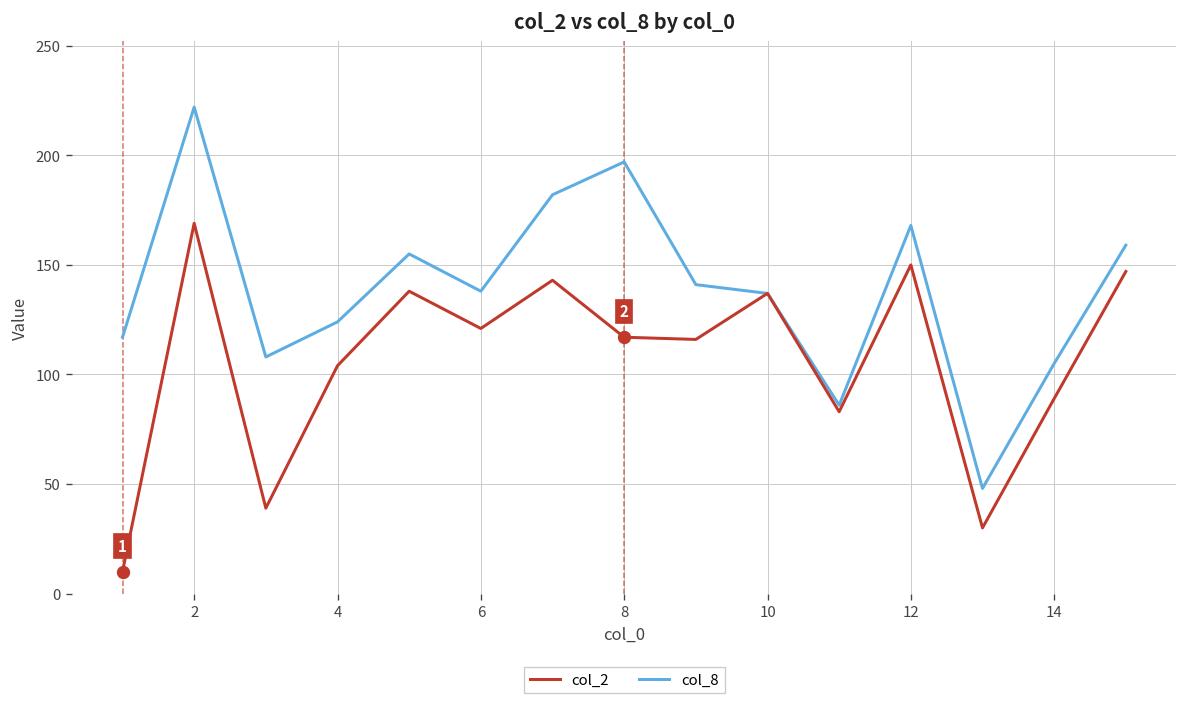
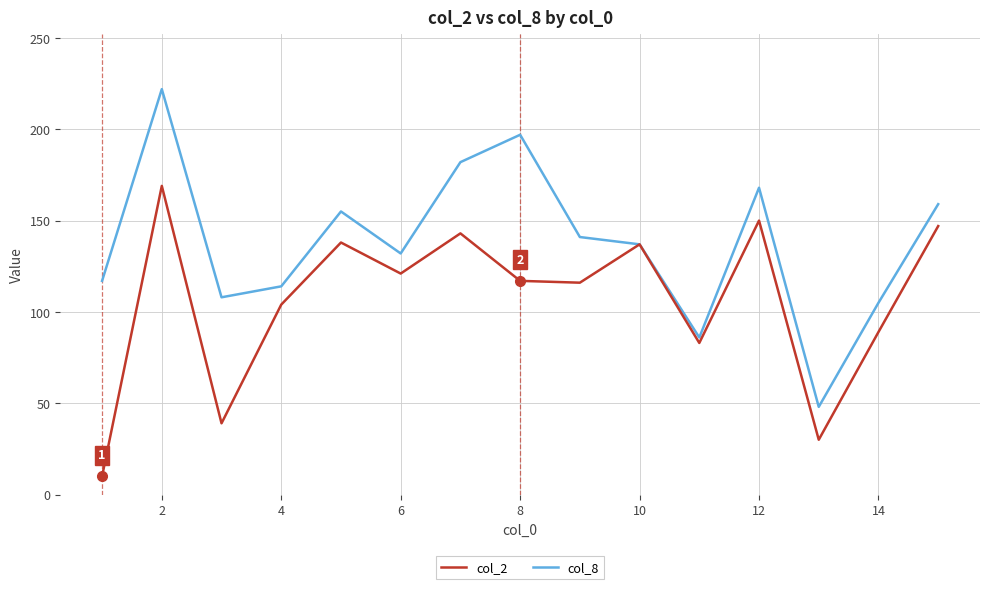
  {
    "col_8": {
      "2": 222,
-     "4": 124,
-     "6": 138,
+     "4": 114,
+     "6": 132,
      "8": 197,
      "12": 168,
      "14": 105
    }
  }
